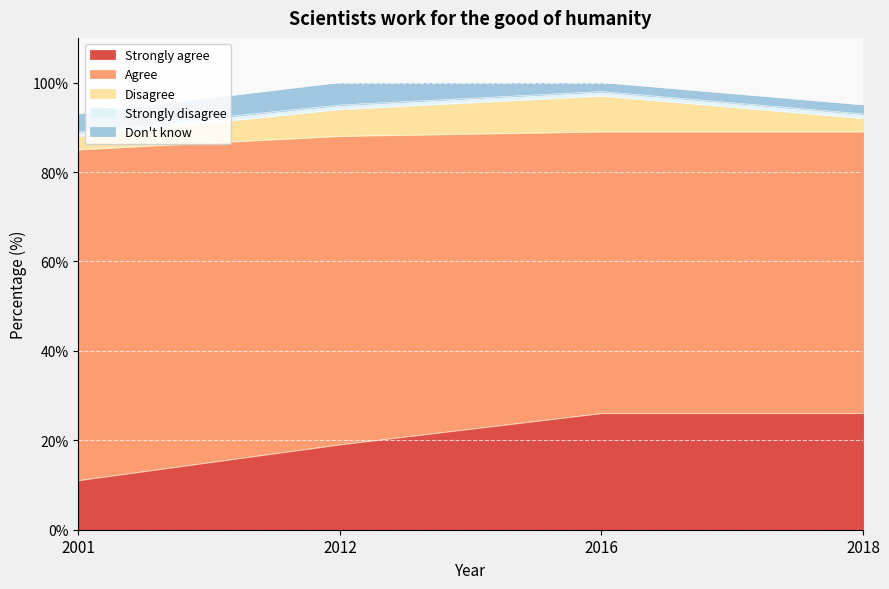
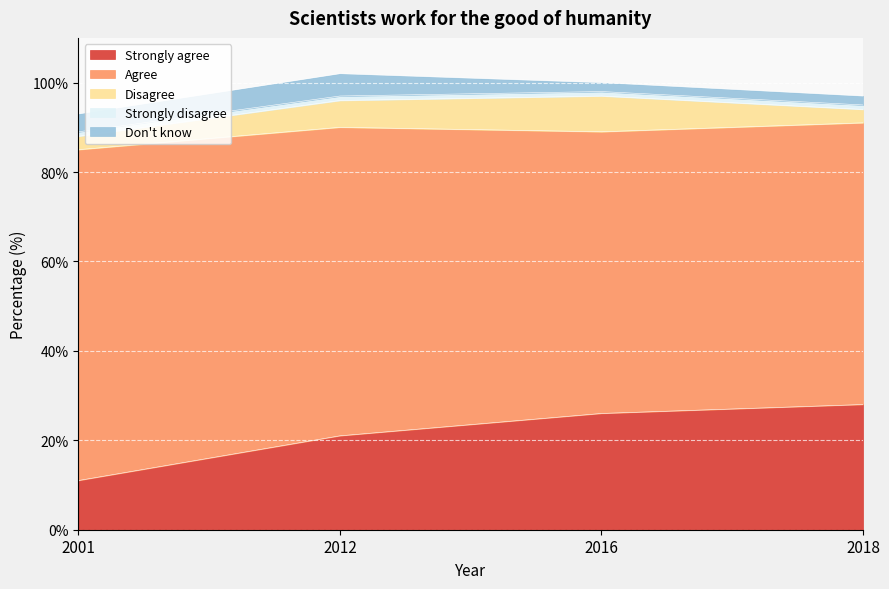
  {
    "Strongly agree": {
      "2001": "11%",
-     "2012": "19%",
+     "2012": "21%",
      "2016": "26%",
-     "2018": "26%"
+     "2018": "28%"
    },
    "Agree": {
      "2001": "74%",
      "2012": "69%",
      "2016": "63%",
      "2018": "63%"
    },
    "Disagree": {
      "2001": "3%",
      "2012": "6%",
      "2016": "8%",
      "2018": "3%"
    },
    "Strongly disagree": {
      "2001": "1%",
      "2012": "1%",
      "2016": "1%",
      "2018": "1%"
    },
    "Don't know": {
      "2001": "4%",
      "2012": "5%",
      "2016": "2%",
      "2018": "2%"
    }
  }
